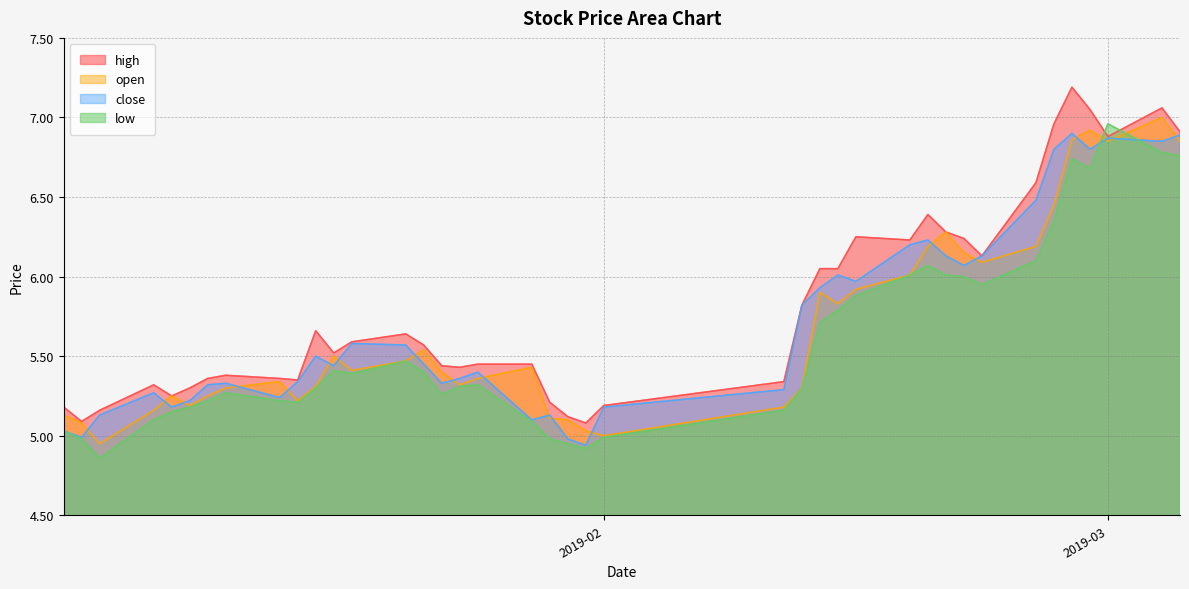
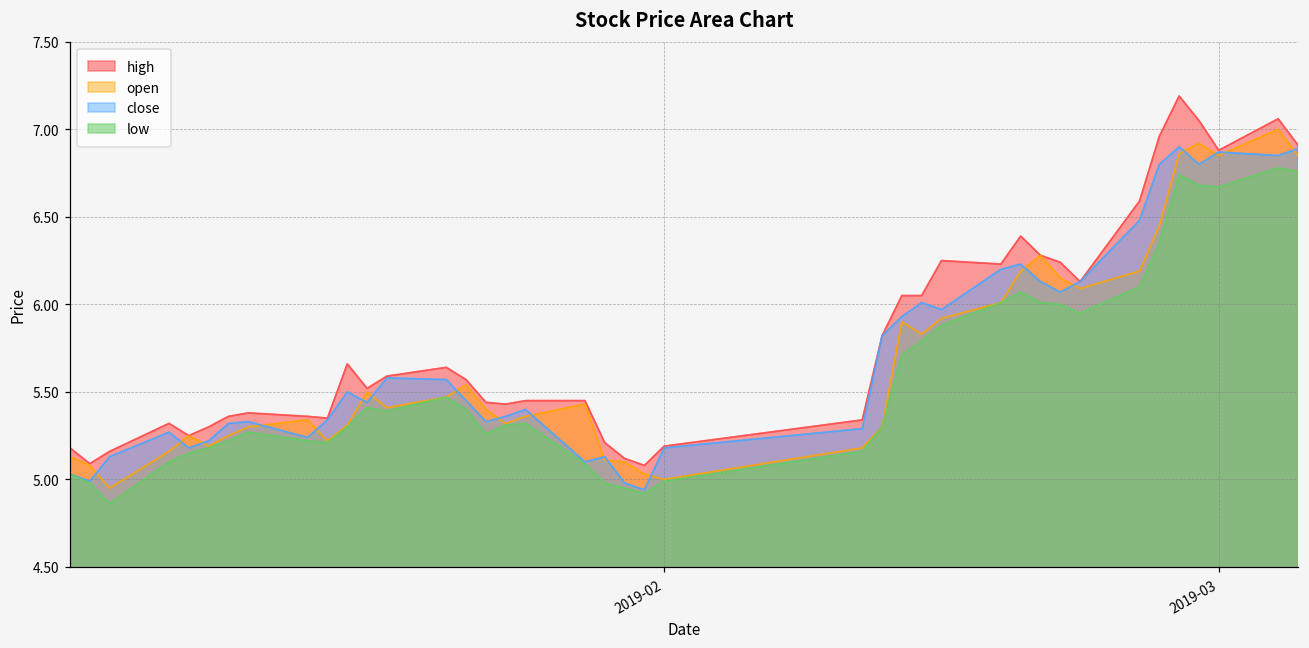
  {
    "open": {
      "2019-03": 6.85
    },
    "low": {
-     "2019-03": 6.96
+     "2019-03": 6.67
    }
  }
